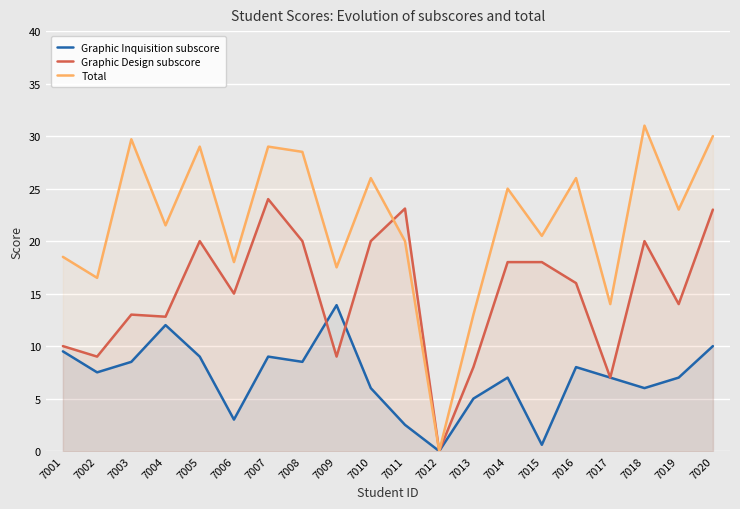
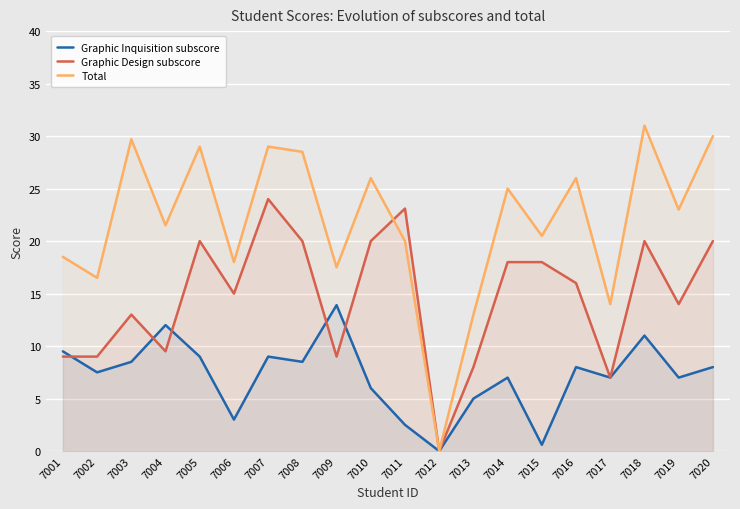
  {
    "Graphic Inquisition subscore": {
      "7001": 9.5,
      "7002": 7.5,
      "7003": 8.5,
      "7004": 12,
      "7005": 9,
      "7006": 3,
      "7007": 9,
      "7008": 8.5,
      "7009": 14,
      "7010": 6,
      "7011": 2.5,
      "7013": 5,
      "7014": 7,
      "7015": 0.6,
      "7016": 8,
-     "7018": 6,
+     "7018": 11,
      "7019": 7,
-     "7020": 10
+     "7020": 8
    },
    "Graphic Design subscore": {
-     "7001": 10,
+     "7001": 9,
      "7002": 9.0,
      "7003": 13.0,
-     "7004": 12.8,
+     "7004": 9.5,
      "7005": 20.0,
      "7006": 15.0,
      "7007": 24.0,
      "7008": 20.0,
      "7009": 9.0,
      "7010": 20.0,
      "7011": 23.1,
      "7013": 8.0,
      "7014": 18.0,
      "7015": 18.0,
      "7016": 16.0,
      "7018": 20.0,
      "7019": 14.0,
-     "7020": 23
+     "7020": 20
    },
    "Total": {
      "7001": 18.5,
      "7002": 16.5,
      "7003": 29.7,
      "7004": 21.5,
      "7005": 29.0,
      "7006": 18.0,
      "7007": 29.0,
      "7008": 28.5,
      "7009": 17.5,
      "7010": 26.0,
      "7011": 20.0,
      "7013": 13.0,
      "7014": 25.0,
      "7015": 20.5,
      "7016": 26.0,
      "7017": 14.0,
      "7018": 31.0,
      "7019": 23.0,
      "7020": 30.0
    }
  }
